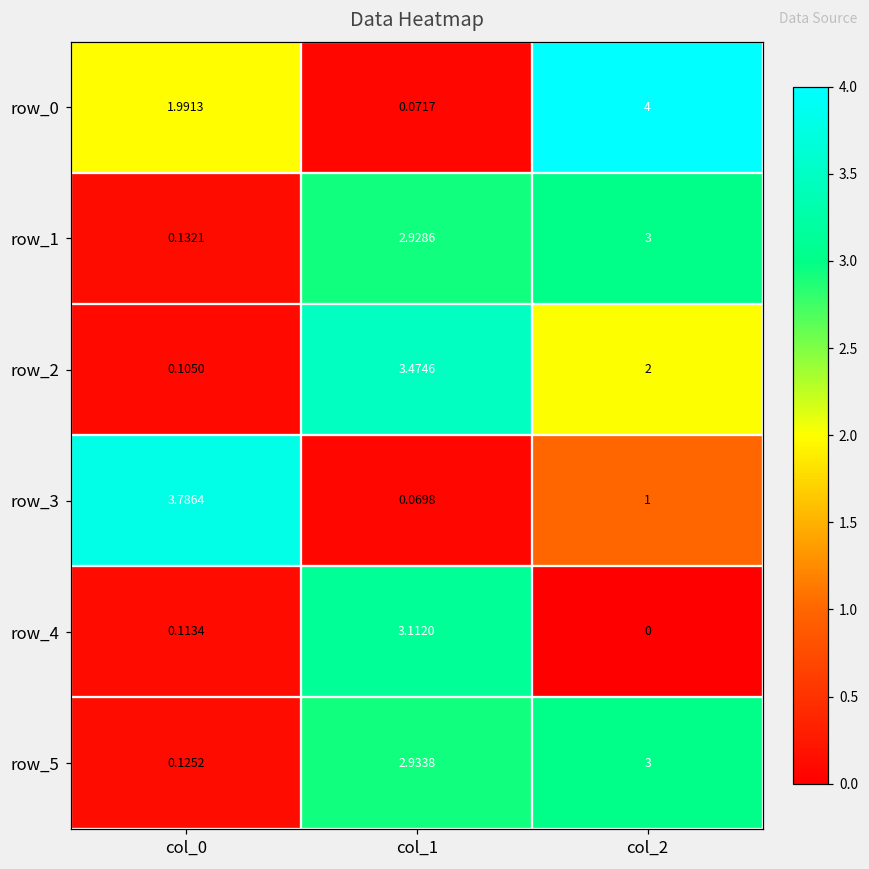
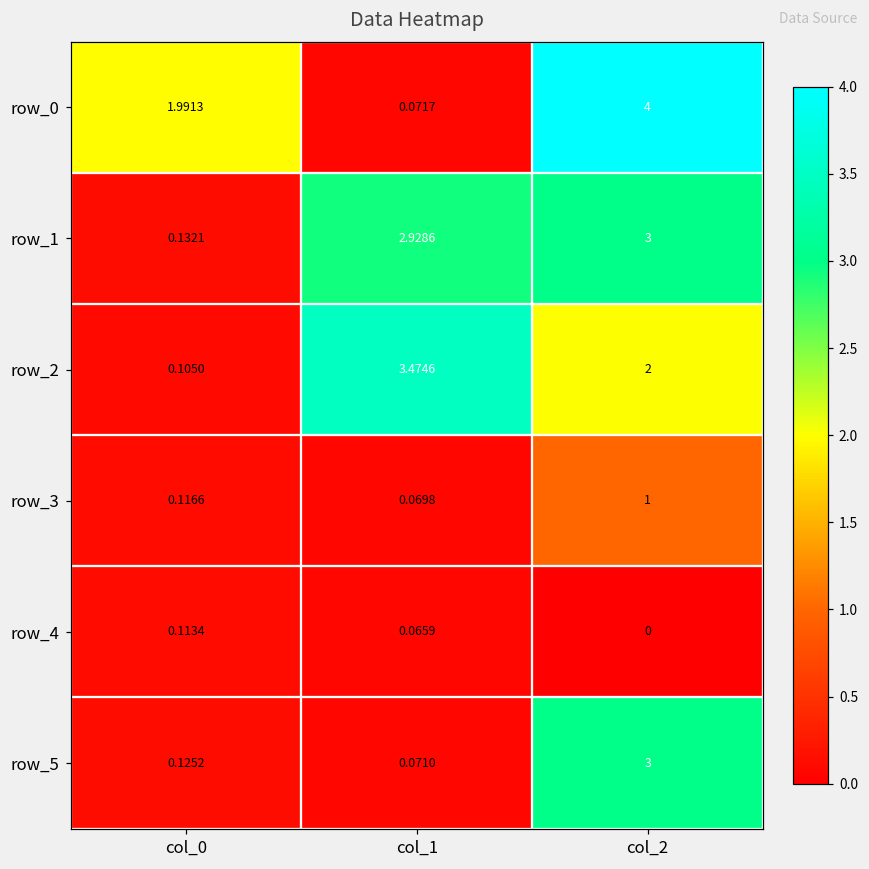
  {
    "row_0": {
      "col_0": 1.9913,
      "col_1": 0.0717,
      "col_2": 4
    },
    "row_1": {
      "col_0": 0.1321,
      "col_1": 2.9286,
      "col_2": 3
    },
    "row_2": {
      "col_0": 0.1050,
      "col_1": 3.4746,
      "col_2": 2
    },
    "row_3": {
-     "col_0": 3.7864,
+     "col_0": 0.1166,
      "col_1": 0.0698,
      "col_2": 1
    },
    "row_4": {
      "col_0": 0.1134,
-     "col_1": 3.1120,
+     "col_1": 0.0659,
      "col_2": 0
    },
    "row_5": {
      "col_0": 0.1252,
-     "col_1": 2.9338,
+     "col_1": 0.0710,
      "col_2": 3
    }
  }
